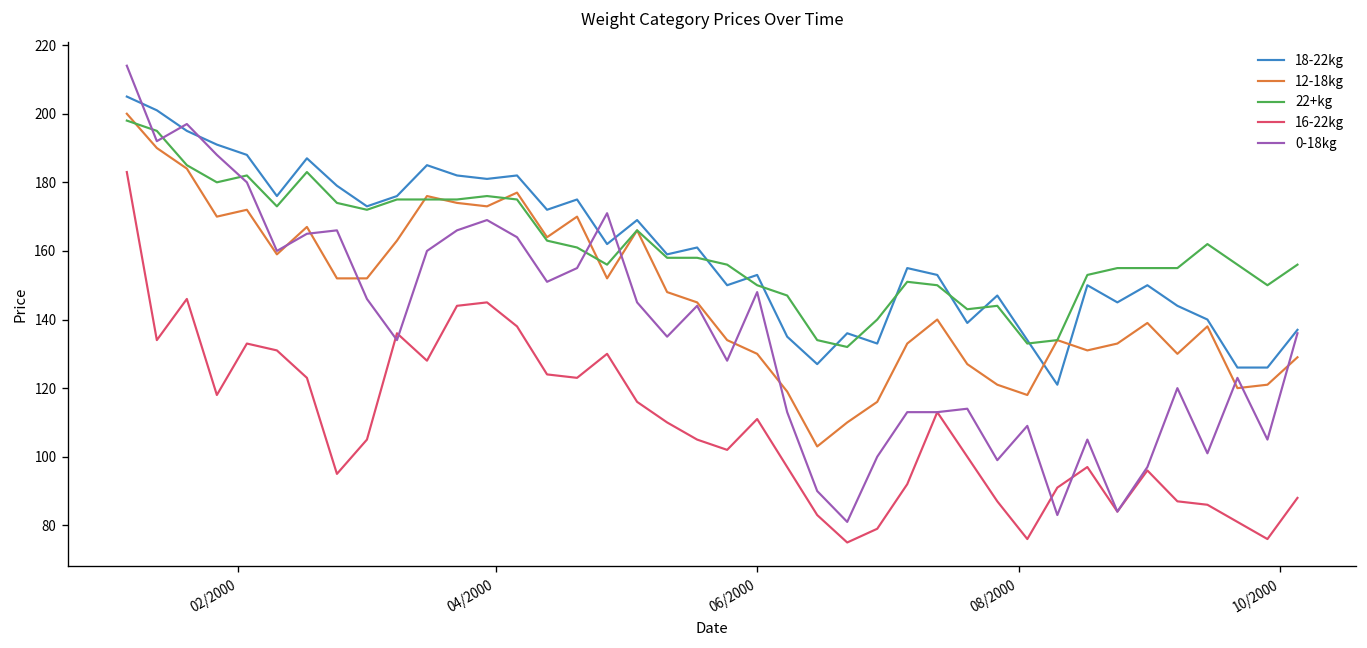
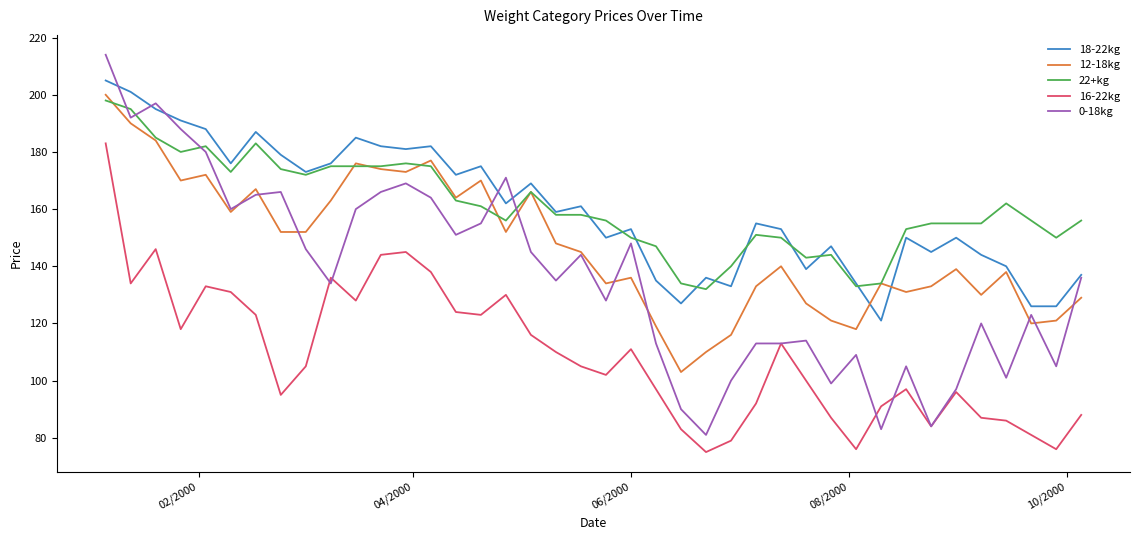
  {
    "18-22kg": {
      "06/2000": 153
    },
    "12-18kg": {
-     "06/2000": 130
+     "06/2000": 136
    },
    "22+kg": {
      "06/2000": 150
    },
    "16-22kg": {
      "06/2000": 111
    },
    "0-18kg": {
      "06/2000": 148
    }
  }
